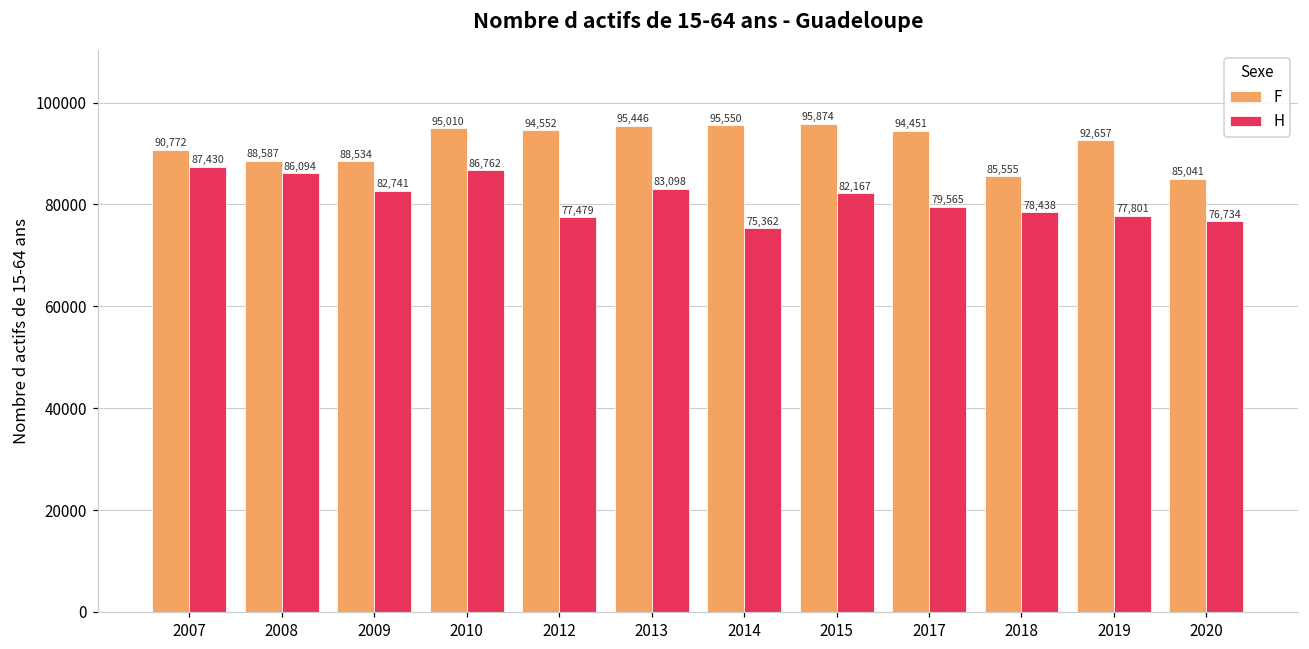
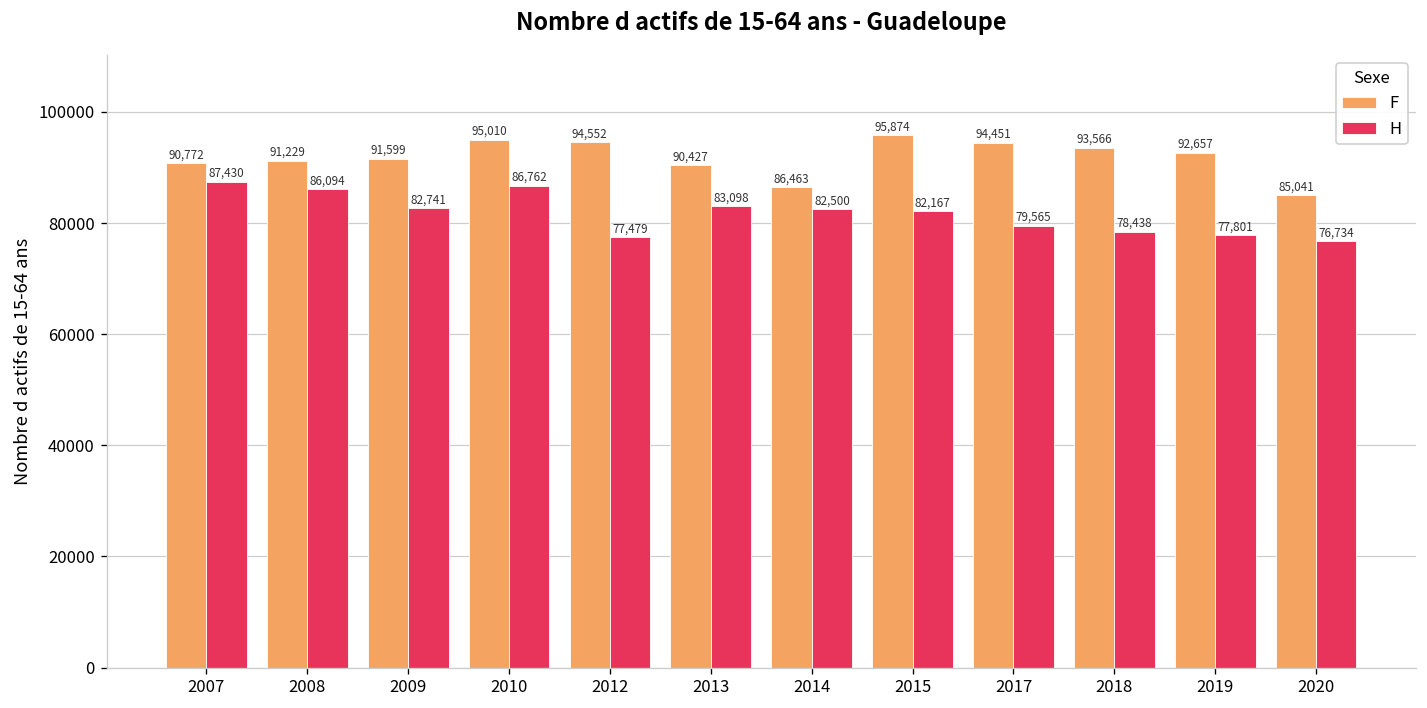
  {
    "F": {
      "2007": "90,772",
-     "2008": "88,587",
-     "2009": "88,534",
+     "2008": "91,229",
+     "2009": "91,599",
      "2010": "95,010",
      "2012": "94,552",
-     "2013": "95,446",
-     "2014": "95,550",
+     "2013": "90,427",
+     "2014": "86,463",
      "2015": "95,874",
      "2017": "94,451",
-     "2018": "85,555",
+     "2018": "93,566",
      "2019": "92,657",
      "2020": "85,041"
    },
    "H": {
      "2007": "87,430",
      "2008": "86,094",
      "2009": "82,741",
      "2010": "86,762",
      "2012": "77,479",
      "2013": "83,098",
-     "2014": "75,362",
+     "2014": "82,500",
      "2015": "82,167",
      "2017": "79,565",
      "2018": "78,438",
      "2019": "77,801",
      "2020": "76,734"
    }
  }
